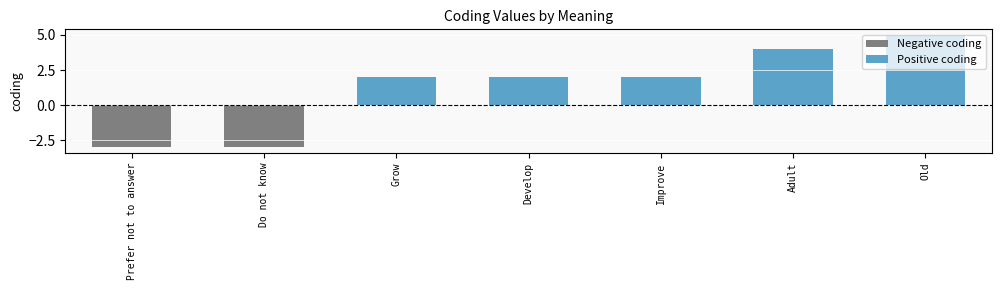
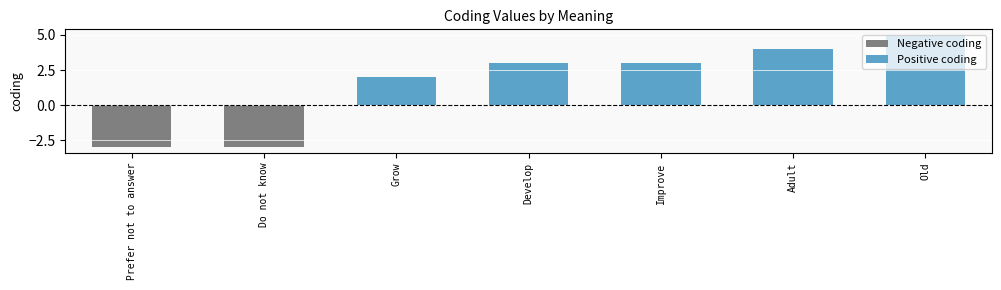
  {
    "Negative coding": {
      "Prefer not to answer": -3,
      "Do not know": -3,
      "Grow": 0,
      "Develop": 0,
      "Improve": 0,
      "Adult": 0,
      "Old": 0
    },
    "Positive coding": {
      "Prefer not to answer": 0,
      "Do not know": 0,
      "Grow": 2,
-     "Develop": 2,
-     "Improve": 2,
+     "Develop": 3,
+     "Improve": 3,
      "Adult": 4
    }
  }
